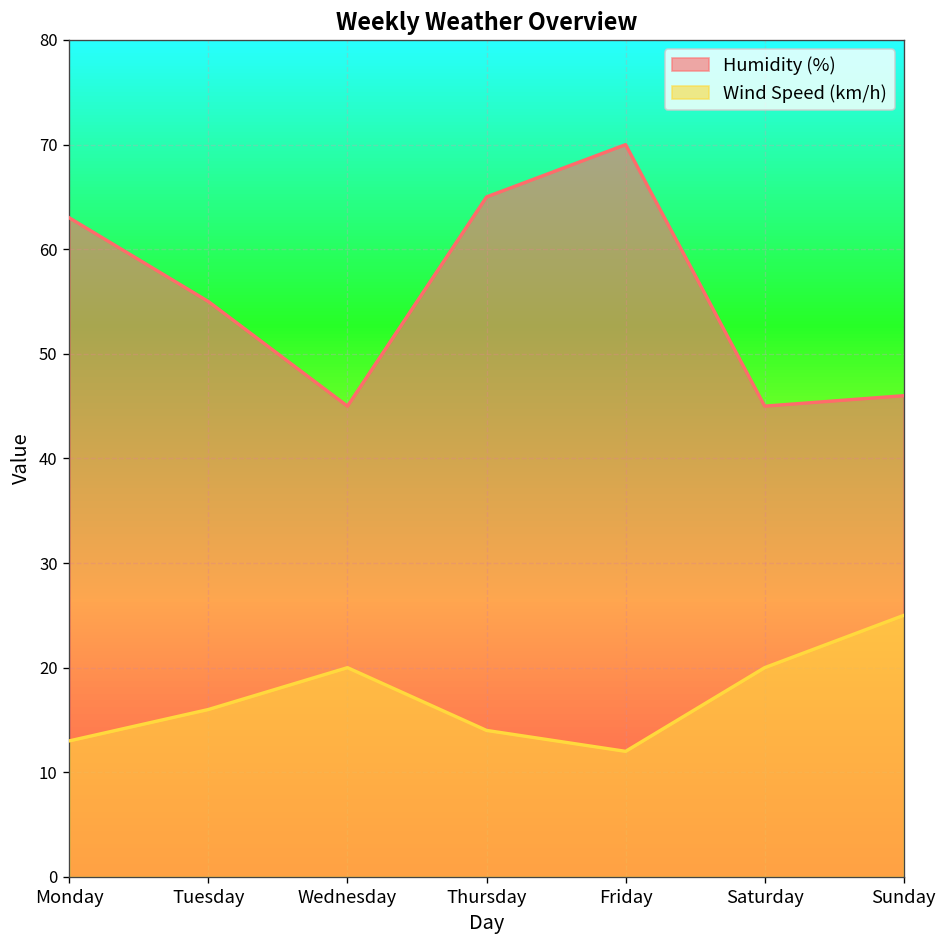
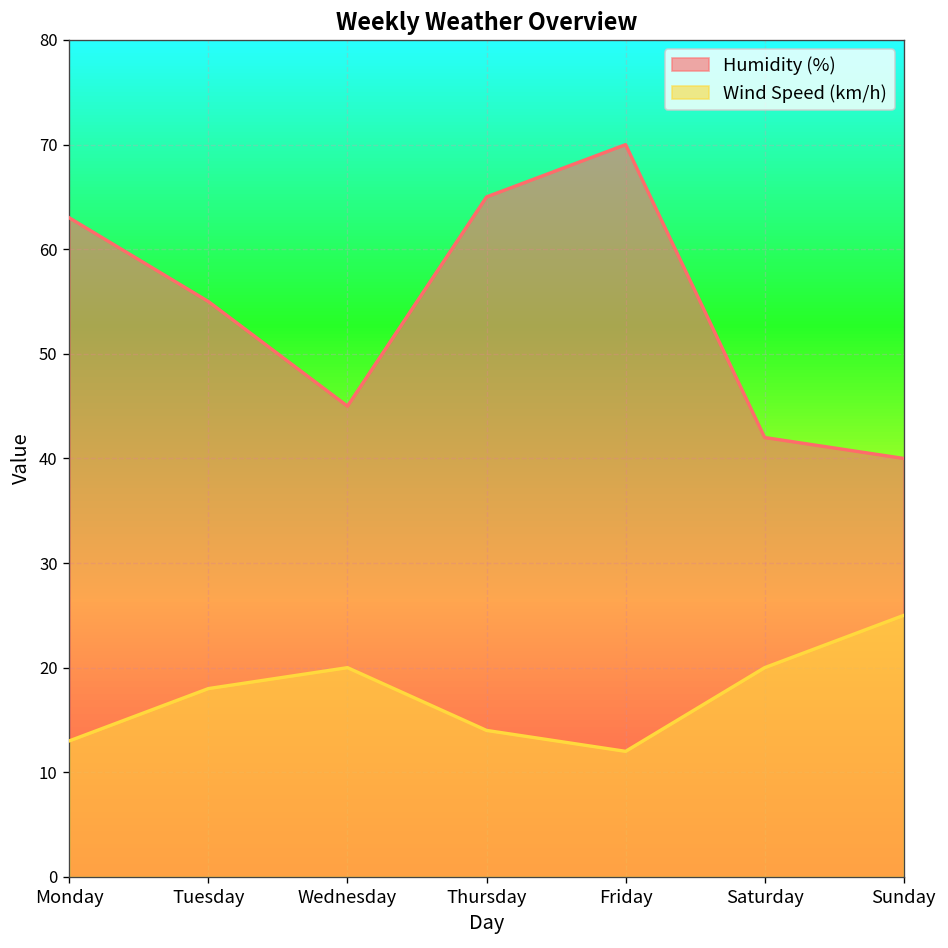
  {
    "Humidity (%)": {
      "Monday": 63,
      "Tuesday": 55,
      "Wednesday": 45,
      "Thursday": 65,
      "Friday": 70,
-     "Saturday": 45,
-     "Sunday": 46
+     "Saturday": 42,
+     "Sunday": 40
    },
    "Wind Speed (km/h)": {
      "Monday": 13,
-     "Tuesday": 16,
+     "Tuesday": 18,
      "Wednesday": 20,
      "Thursday": 14,
      "Friday": 12,
      "Saturday": 20,
      "Sunday": 25
    }
  }
